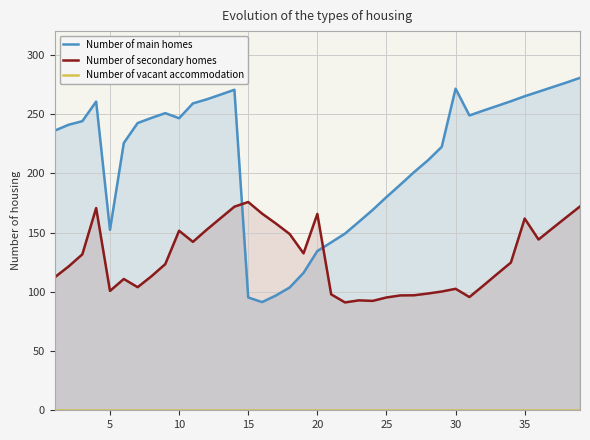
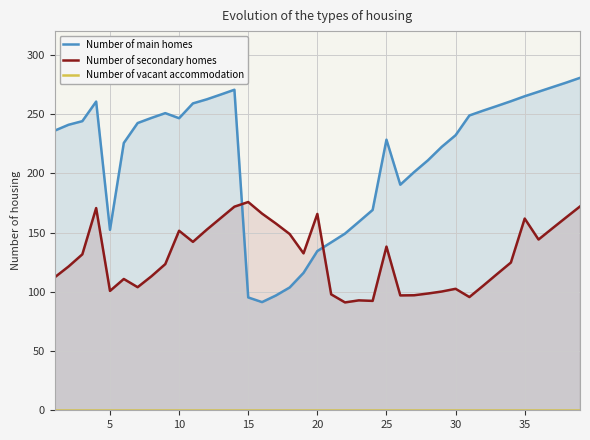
  {
    "Number of main homes": {
      "5": 152,
      "10": 246,
      "15": 95,
      "20": 134,
-     "25": 180,
-     "30": 271,
+     "25": 228,
+     "30": 232,
      "35": 265
    },
    "Number of secondary homes": {
      "5": 101,
      "10": 152,
      "15": 176,
      "20": 166,
-     "25": 95,
+     "25": 138,
      "30": 103,
      "35": 162
    },
    "Number of vacant accommodation": {
      "5": 0,
      "10": 0,
      "15": 0,
      "20": 0,
      "25": 0,
      "30": 0,
      "35": 0
    }
  }
